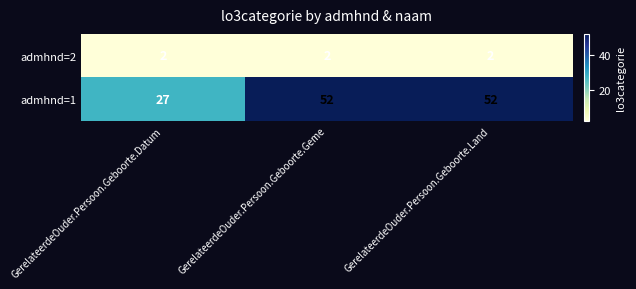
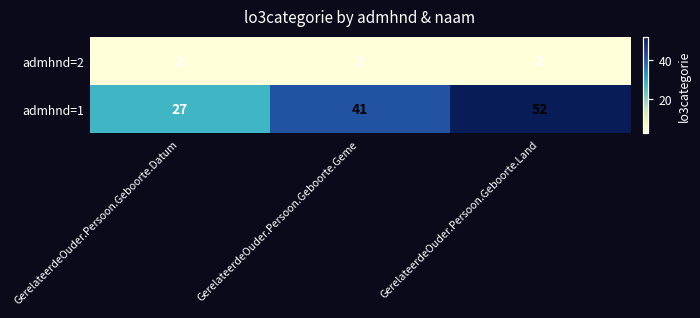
  {
    "admhnd=1": {
      "GerelateerdeOuder.Persoon.Geboorte.Datum": 27,
-     "GerelateerdeOuder.Persoon.Geboorte.Geme": 52,
+     "GerelateerdeOuder.Persoon.Geboorte.Geme": 41,
      "GerelateerdeOuder.Persoon.Geboorte.Land": 52
    }
  }
